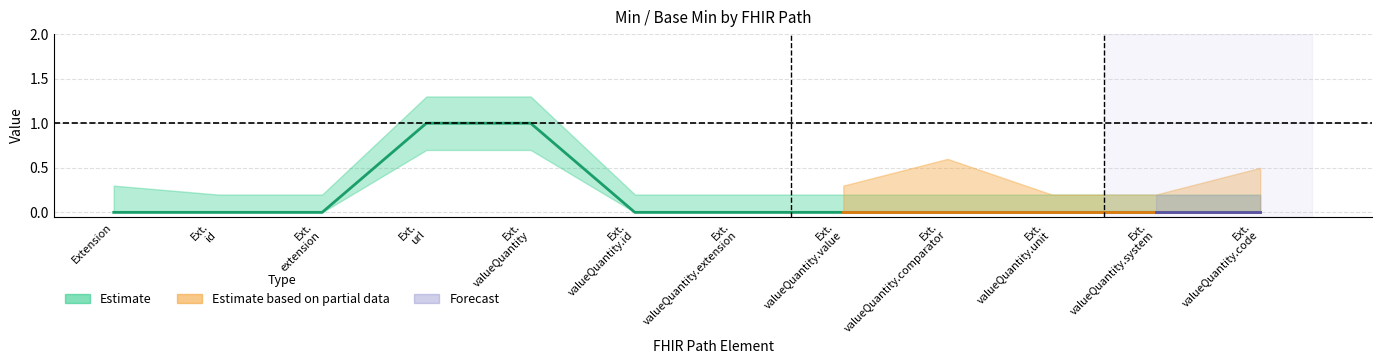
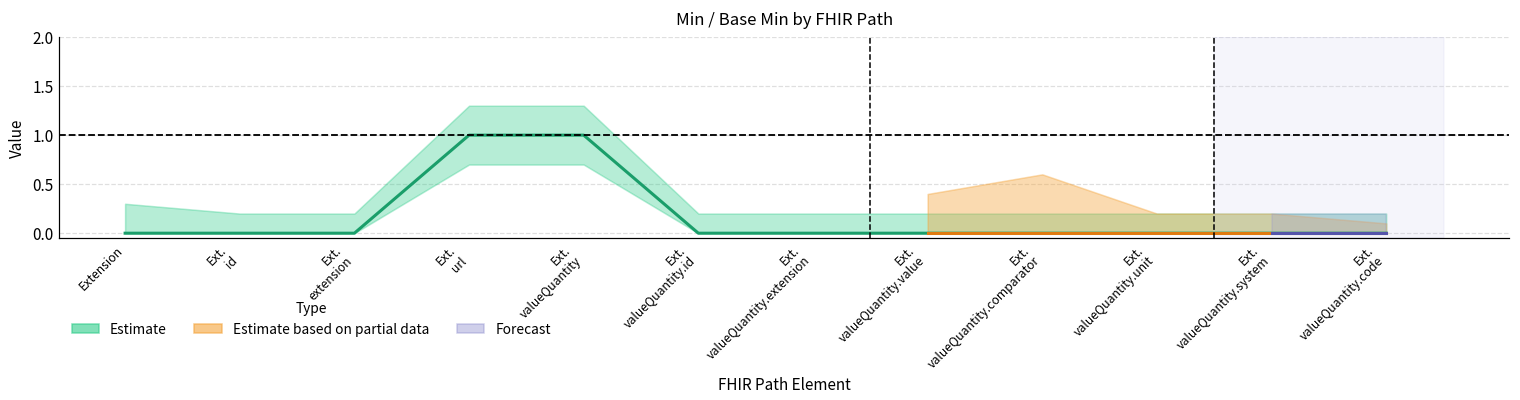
  {
    "Estimate based on partial data": {
-     "Ext. valueQuantity.value": 0.3,
+     "Ext. valueQuantity.value": 0.4,
      "Ext. valueQuantity.comparator": 0.6,
-     "Ext. valueQuantity.code": 0.5
+     "Ext. valueQuantity.code": 0.1
    }
  }
